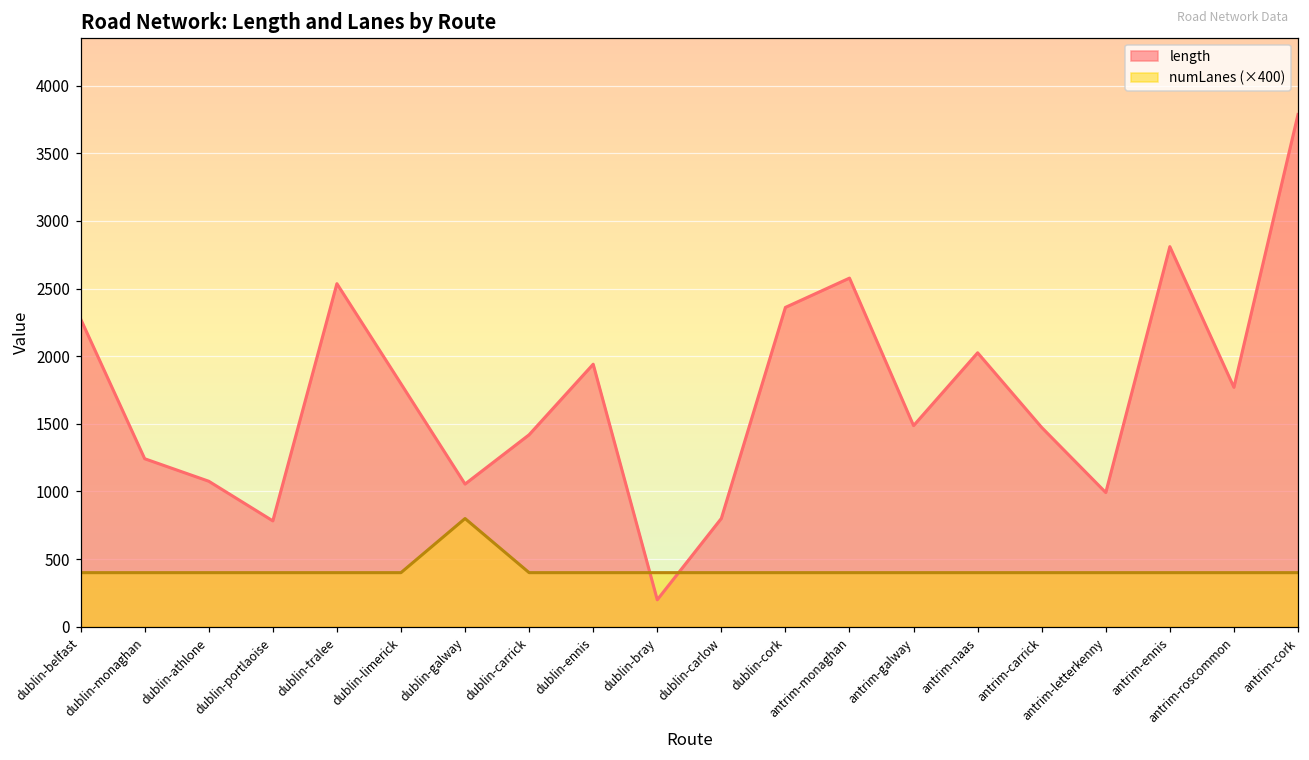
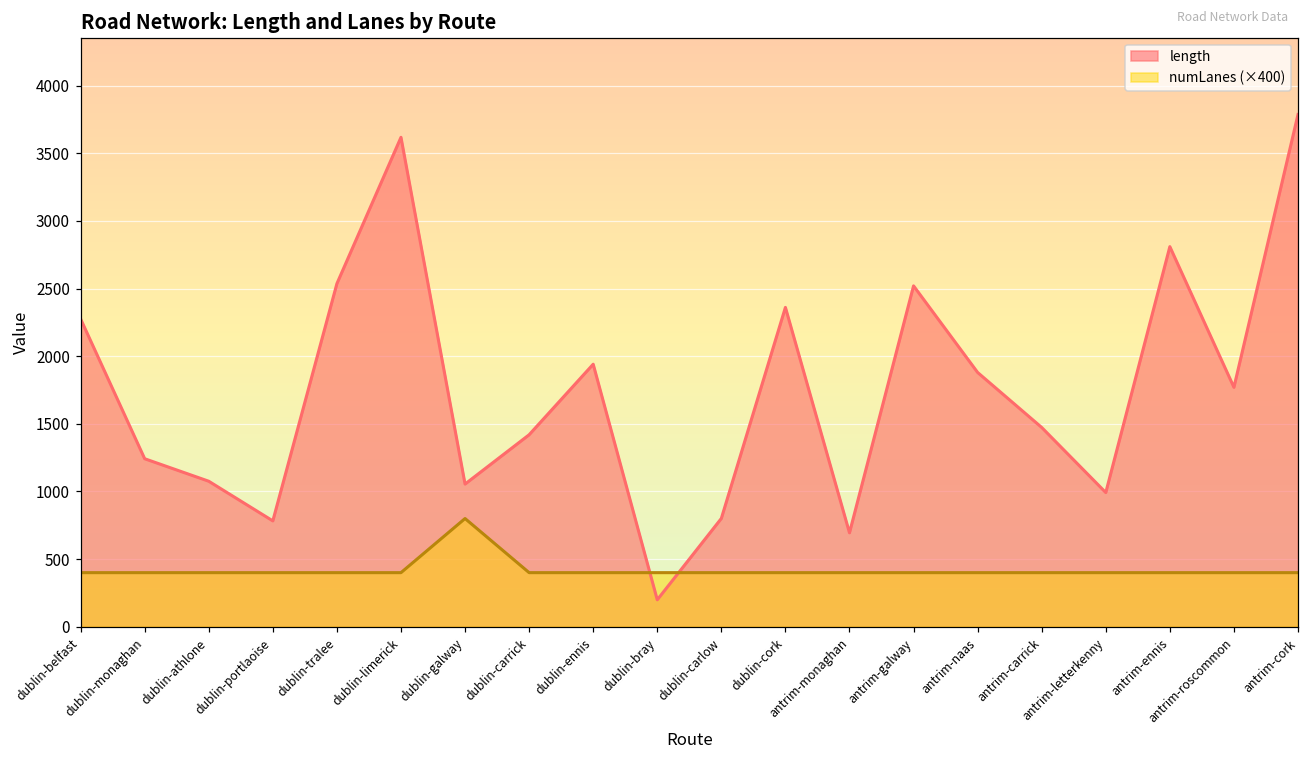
  {
    "length": {
      "dublin-belfast": 2280,
      "dublin-monaghan": 1240,
      "dublin-athlone": 1080,
      "dublin-portlaoise": 780,
      "dublin-tralee": 2540,
-     "dublin-limerick": 1800,
+     "dublin-limerick": 3620,
      "dublin-galway": 1050,
      "dublin-carrick": 1420,
      "dublin-ennis": 1940,
      "dublin-bray": 200,
      "dublin-carlow": 800,
      "dublin-cork": 2360,
-     "antrim-monaghan": 2580,
-     "antrim-galway": 1490,
-     "antrim-naas": 2030,
+     "antrim-monaghan": 690,
+     "antrim-galway": 2520,
+     "antrim-naas": 1880,
      "antrim-carrick": 1470,
      "antrim-letterkenny": 990,
      "antrim-ennis": 2810,
      "antrim-roscommon": 1770,
      "antrim-cork": 3790
    },
    "numLanes (×400)": {
      "dublin-belfast": 400,
      "dublin-monaghan": 400,
      "dublin-athlone": 400,
      "dublin-portlaoise": 400,
      "dublin-tralee": 400,
      "dublin-limerick": 400,
      "dublin-galway": 800,
      "dublin-carrick": 400,
      "dublin-ennis": 400,
      "dublin-bray": 400,
      "dublin-carlow": 400,
      "dublin-cork": 400,
      "antrim-monaghan": 400,
      "antrim-galway": 400,
      "antrim-naas": 400,
      "antrim-carrick": 400,
      "antrim-letterkenny": 400,
      "antrim-ennis": 400,
      "antrim-roscommon": 400,
      "antrim-cork": 400
    }
  }
